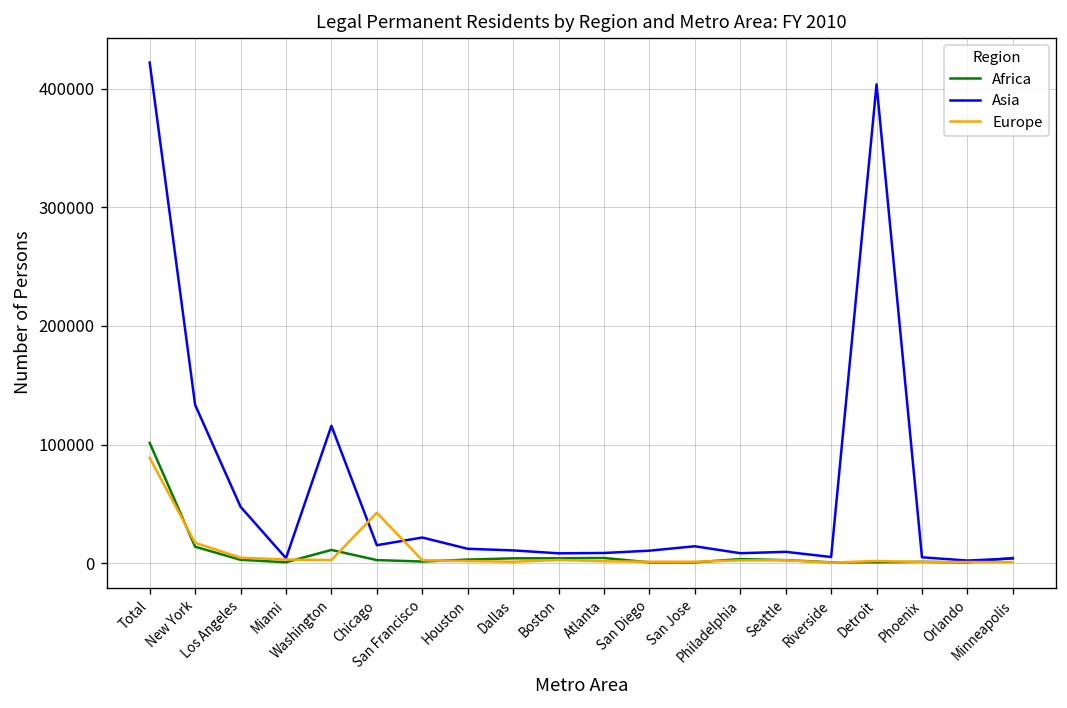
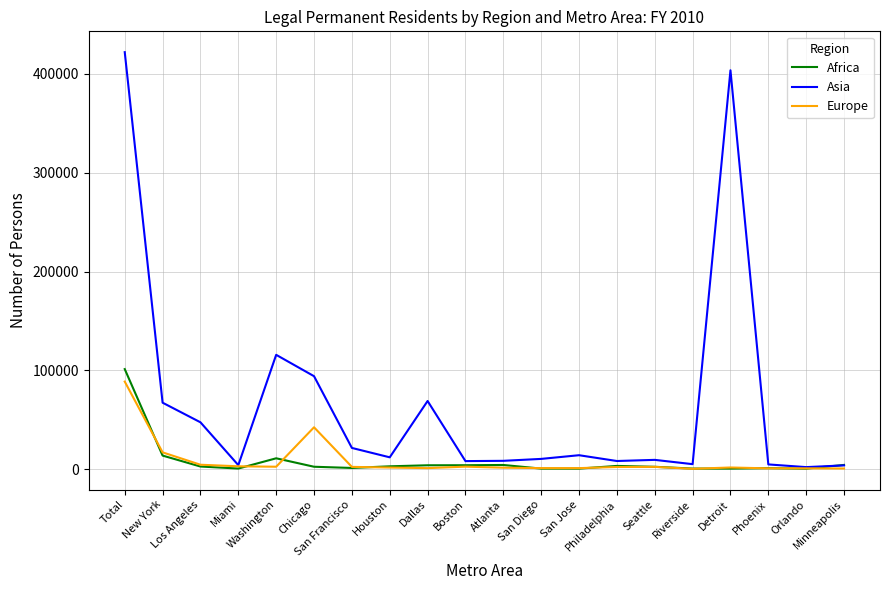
  {
    "Africa": {
      "Total": 100000,
      "New York": 10000,
      "Washington": 10000,
      "Chicago": 0,
      "Dallas": 0,
      "Atlanta": 0
    },
    "Asia": {
      "Total": 420000,
-     "New York": 130000,
+     "New York": 70000,
      "Los Angeles": 50000,
      "Washington": 120000,
-     "Chicago": 20000,
+     "Chicago": 90000,
      "San Francisco": 20000,
      "Houston": 10000,
-     "Dallas": 10000,
+     "Dallas": 70000,
      "Boston": 10000,
      "Atlanta": 10000,
      "San Diego": 10000,
      "San Jose": 10000,
      "Philadelphia": 10000,
      "Seattle": 10000,
      "Riverside": 10000,
      "Detroit": 400000,
      "Phoenix": 0
    },
    "Europe": {
      "Total": 90000,
      "New York": 20000,
      "Washington": 0,
      "Chicago": 40000,
      "Dallas": 0,
      "Atlanta": 0,
      "Minneapolis": 0
    }
  }
